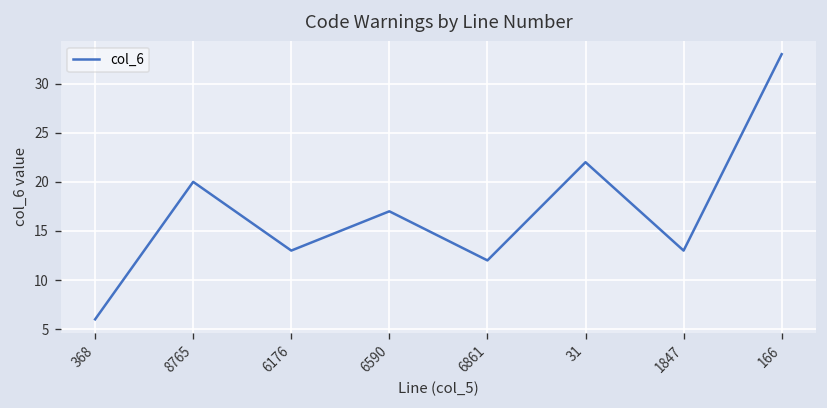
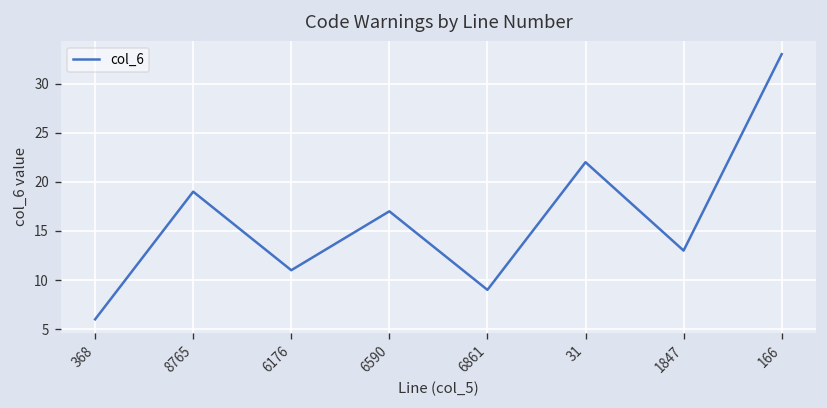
  {
    "368": 6,
-   "8765": 20,
-   "6176": 13,
+   "8765": 19,
+   "6176": 11,
    "6590": 17,
-   "6861": 12,
+   "6861": 9,
    "31": 22,
    "1847": 13,
    "166": 33
  }
